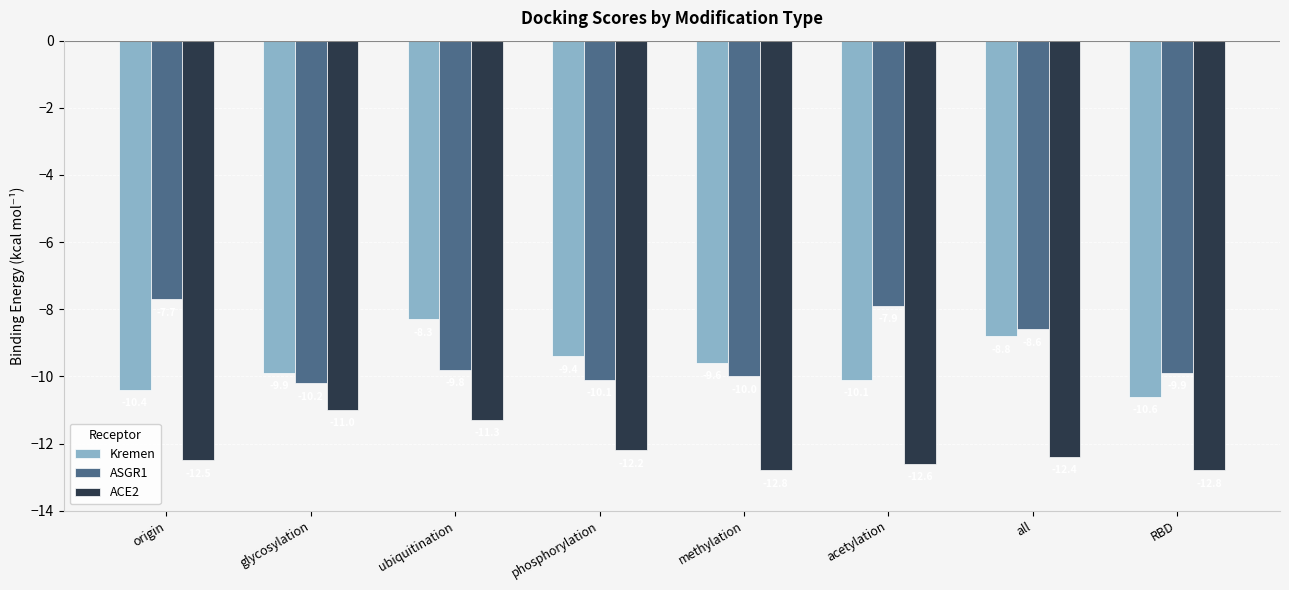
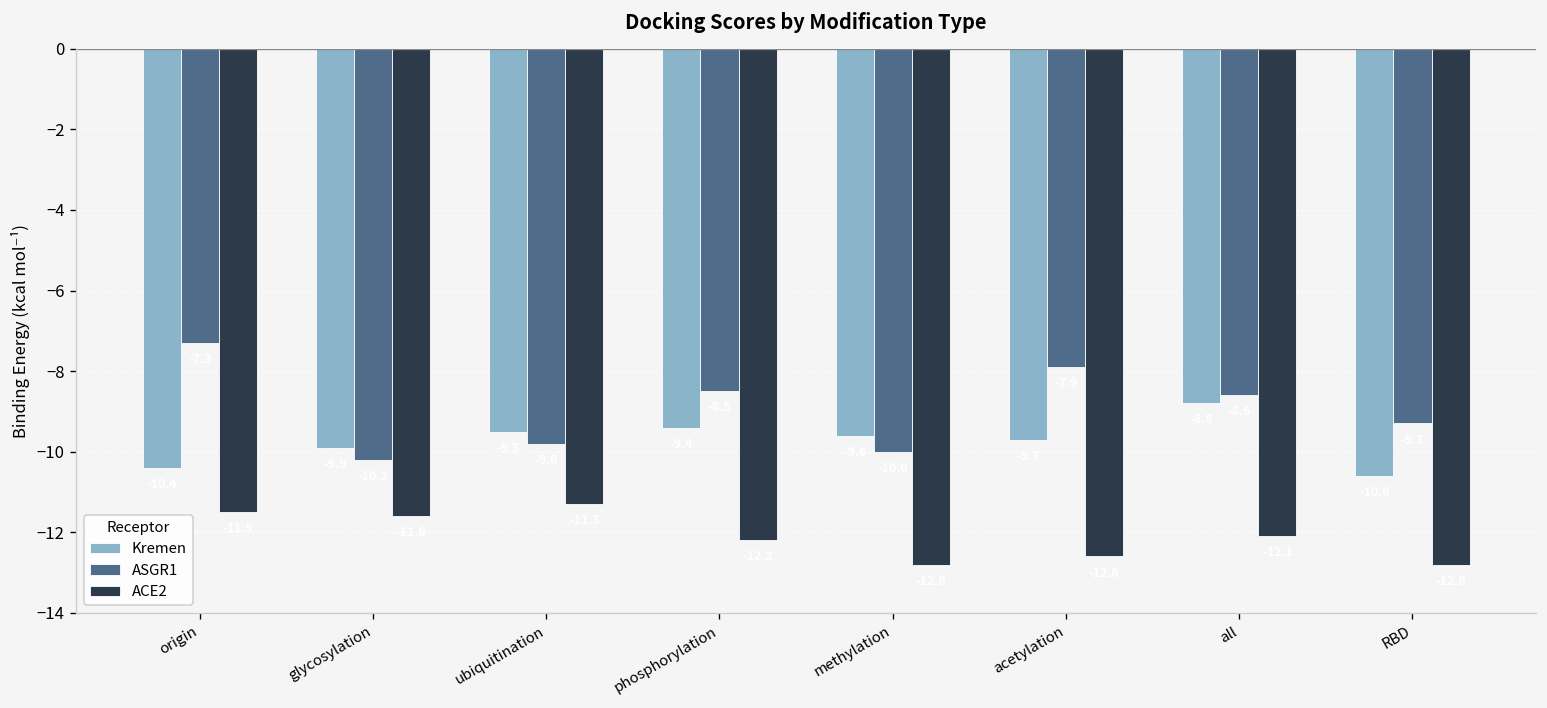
  {
    "Kremen": {
      "origin": -10.4,
      "glycosylation": -9.9,
-     "ubiquitination": -8.3,
+     "ubiquitination": -9.5,
      "phosphorylation": -9.4,
      "methylation": -9.6,
-     "acetylation": -10.1,
+     "acetylation": -9.7,
      "all": -8.8,
      "RBD": -10.6
    },
    "ASGR1": {
-     "origin": -7.7,
+     "origin": -7.3,
      "glycosylation": -10.2,
      "ubiquitination": -9.8,
-     "phosphorylation": -10.1,
+     "phosphorylation": -8.5,
      "methylation": -10.0,
      "acetylation": -7.9,
      "all": -8.6,
-     "RBD": -9.9
+     "RBD": -9.3
    },
    "ACE2": {
-     "origin": -12.5,
-     "glycosylation": -11.0,
+     "origin": -11.5,
+     "glycosylation": -11.6,
      "ubiquitination": -11.3,
      "phosphorylation": -12.2,
      "methylation": -12.8,
      "acetylation": -12.6,
-     "all": -12.4,
+     "all": -12.1,
      "RBD": -12.8
    }
  }
